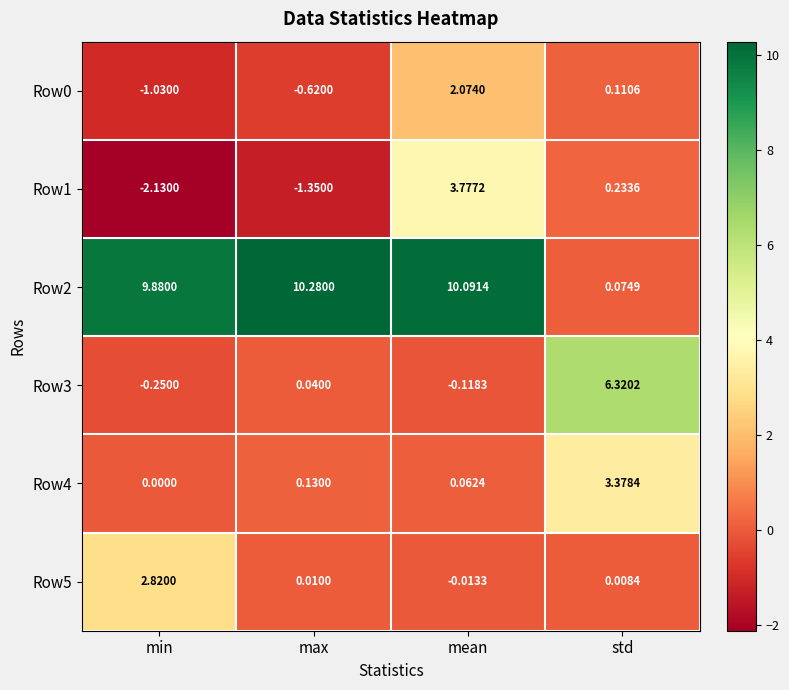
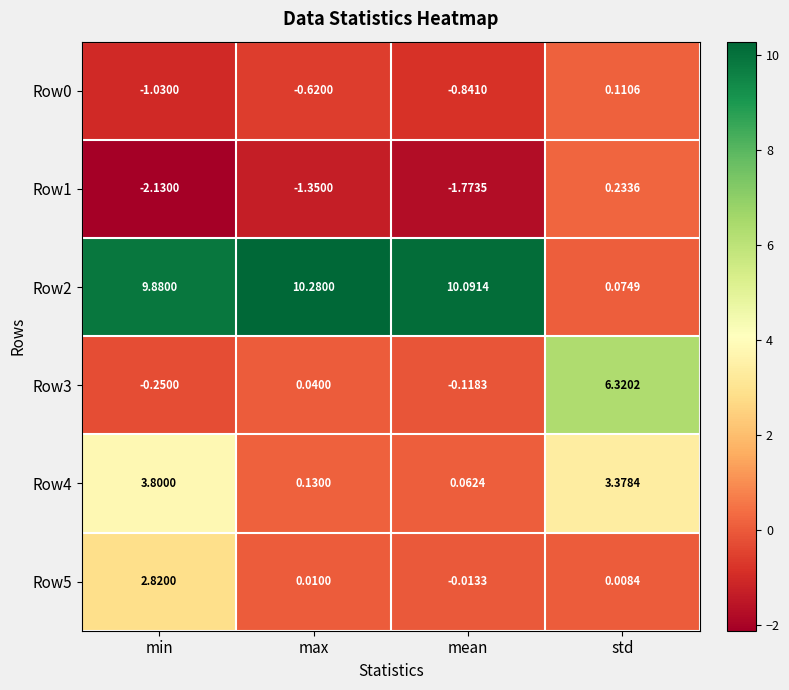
  {
    "Row0": {
      "min": -1.0300,
      "max": -0.6200,
-     "mean": 2.0740,
+     "mean": -0.8410,
      "std": 0.1106
    },
    "Row1": {
      "min": -2.1300,
      "max": -1.3500,
-     "mean": 3.7772,
+     "mean": -1.7735,
      "std": 0.2336
    },
    "Row2": {
      "min": 9.8800,
      "max": 10.2800,
      "mean": 10.0914,
      "std": 0.0749
    },
    "Row3": {
      "min": -0.2500,
      "max": 0.0400,
      "mean": -0.1183,
      "std": 6.3202
    },
    "Row4": {
-     "min": 0.0000,
+     "min": 3.8000,
      "max": 0.1300,
      "mean": 0.0624,
      "std": 3.3784
    },
    "Row5": {
      "min": 2.8200,
      "max": 0.0100,
      "mean": -0.0133,
      "std": 0.0084
    }
  }
